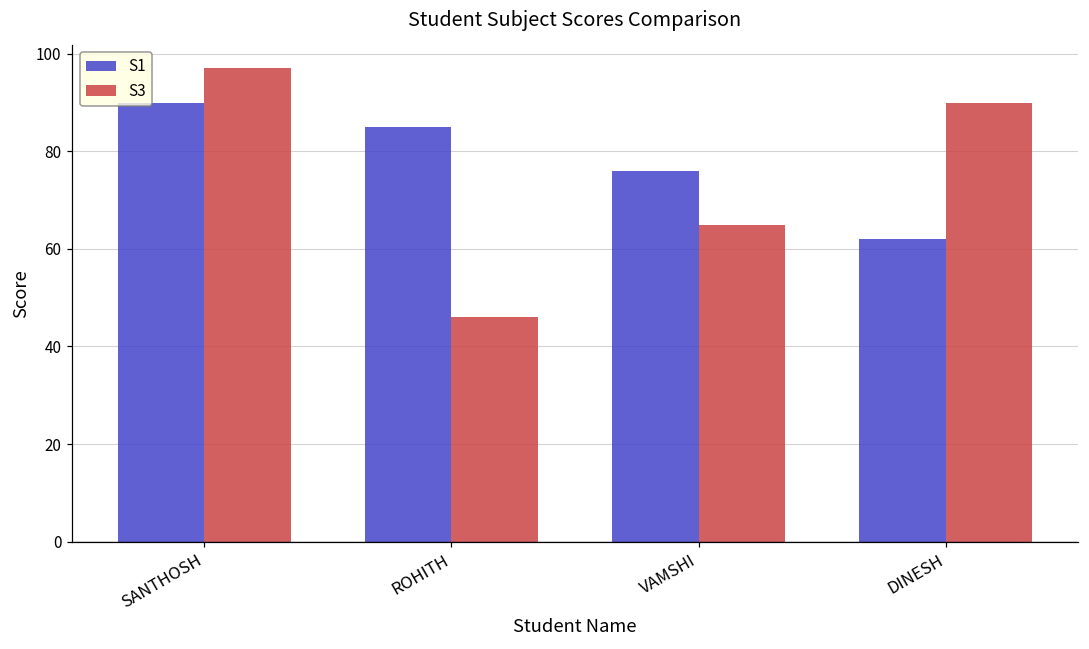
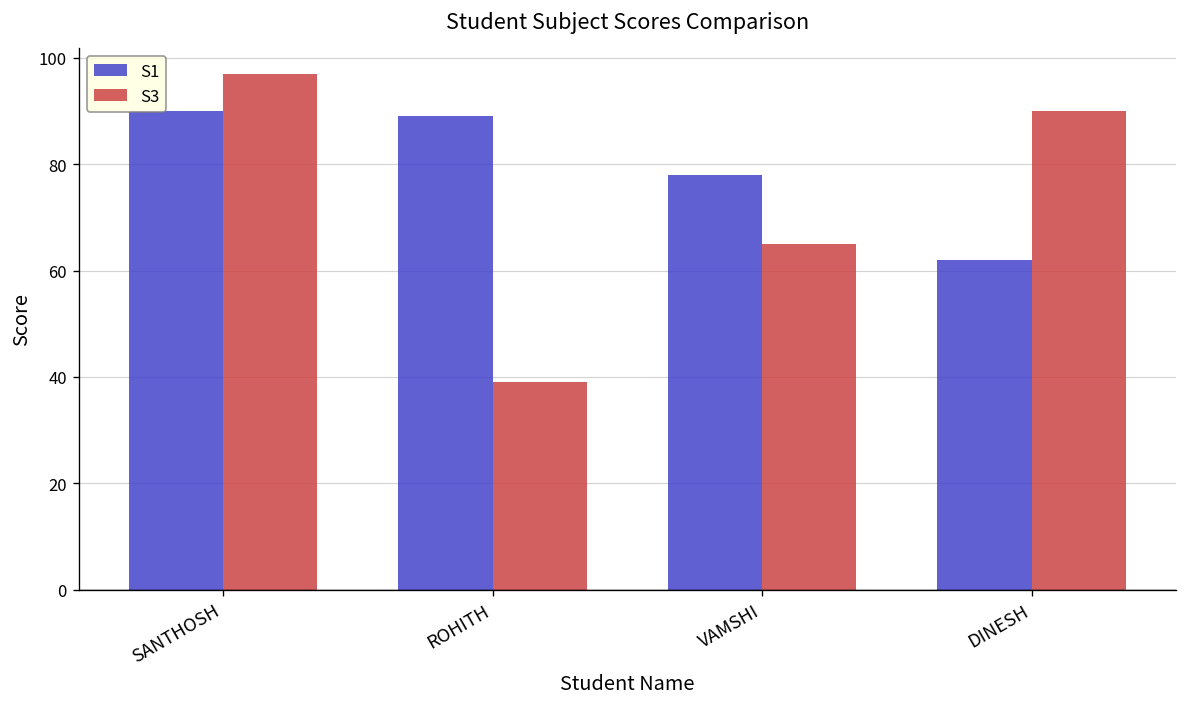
  {
    "S1": {
      "SANTHOSH": 90,
-     "ROHITH": 85,
-     "VAMSHI": 76,
+     "ROHITH": 89,
+     "VAMSHI": 78,
      "DINESH": 62
    },
    "S3": {
      "SANTHOSH": 97,
-     "ROHITH": 46,
+     "ROHITH": 39,
      "VAMSHI": 65,
      "DINESH": 90
    }
  }
